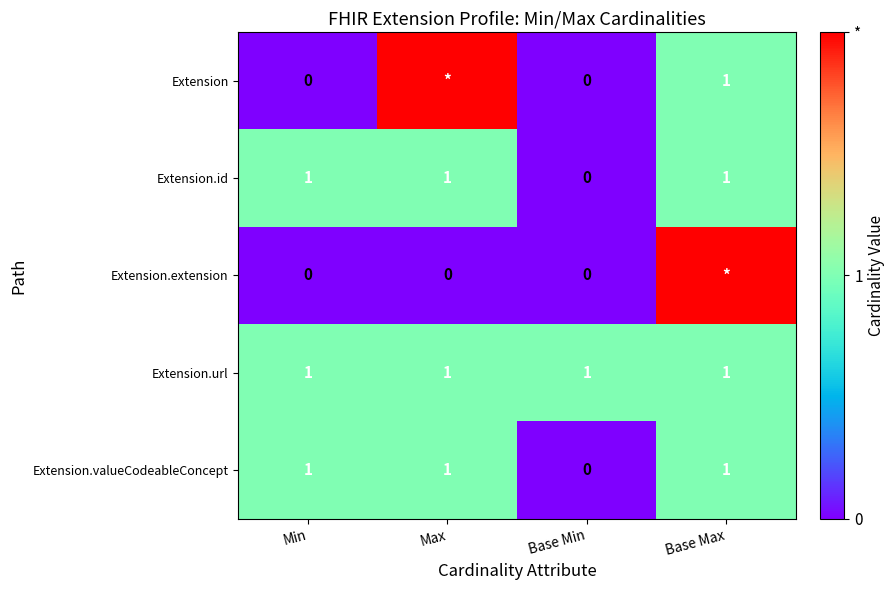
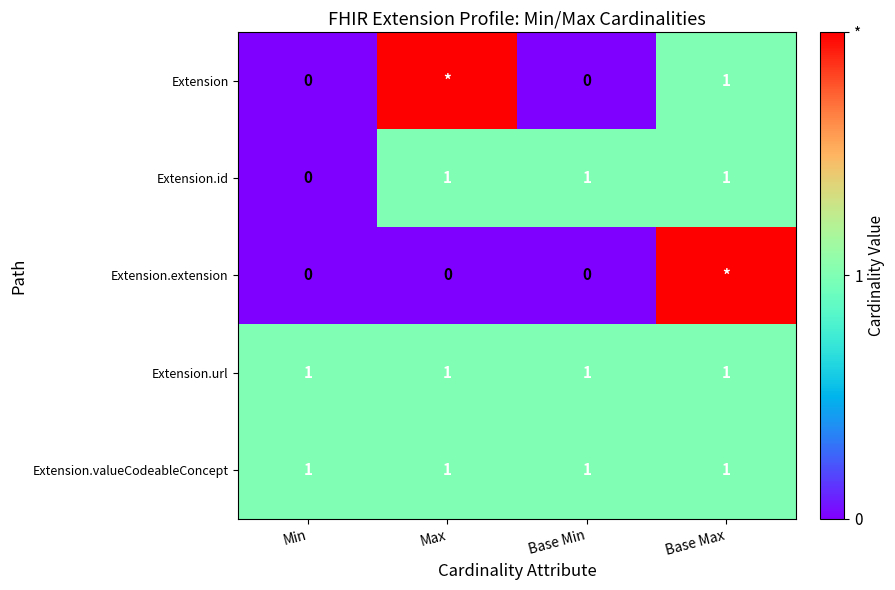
  {
    "Extension": {
      "Min": 0,
      "Base Min": 0,
      "Base Max": 1
    },
    "Extension.id": {
-     "Min": 1,
+     "Min": 0,
      "Max": 1,
-     "Base Min": 0,
+     "Base Min": 1,
      "Base Max": 1
    },
    "Extension.extension": {
      "Min": 0,
      "Max": 0,
      "Base Min": 0
    },
    "Extension.url": {
      "Min": 1,
      "Max": 1,
      "Base Min": 1,
      "Base Max": 1
    },
    "Extension.valueCodeableConcept": {
      "Min": 1,
      "Max": 1,
-     "Base Min": 0,
+     "Base Min": 1,
      "Base Max": 1
    }
  }
